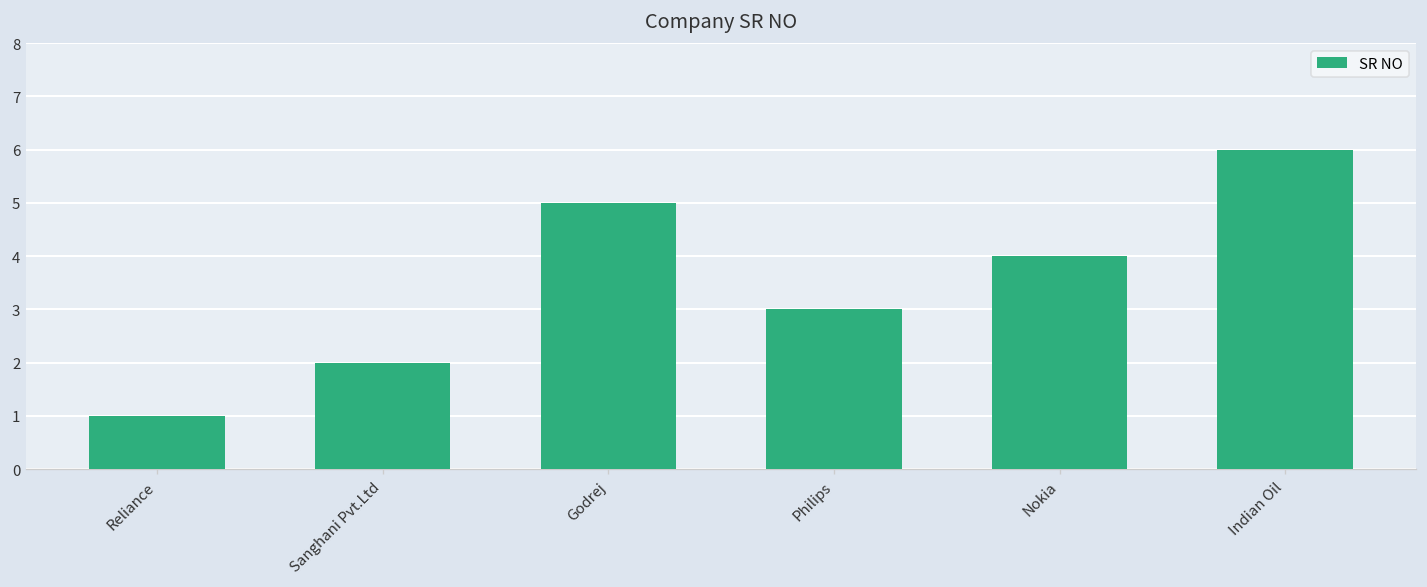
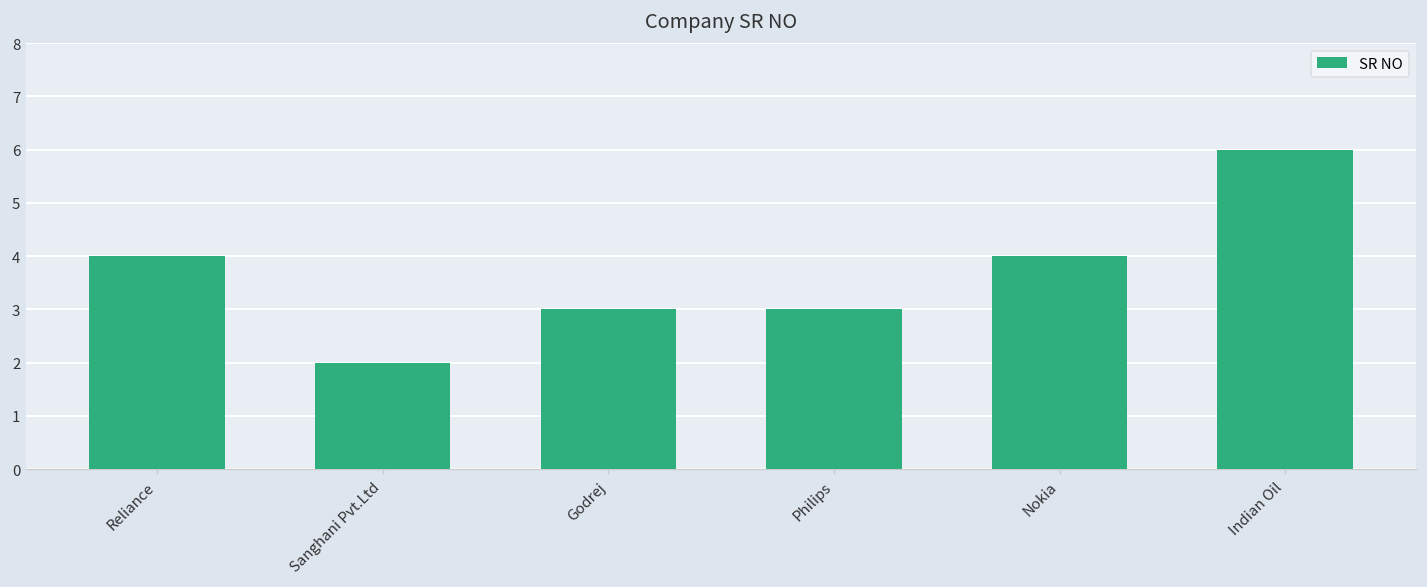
  {
-   "Reliance": 1,
+   "Reliance": 4,
    "Sanghani Pvt.Ltd": 2,
-   "Godrej": 5,
+   "Godrej": 3,
    "Philips": 3,
    "Nokia": 4,
    "Indian Oil": 6
  }
